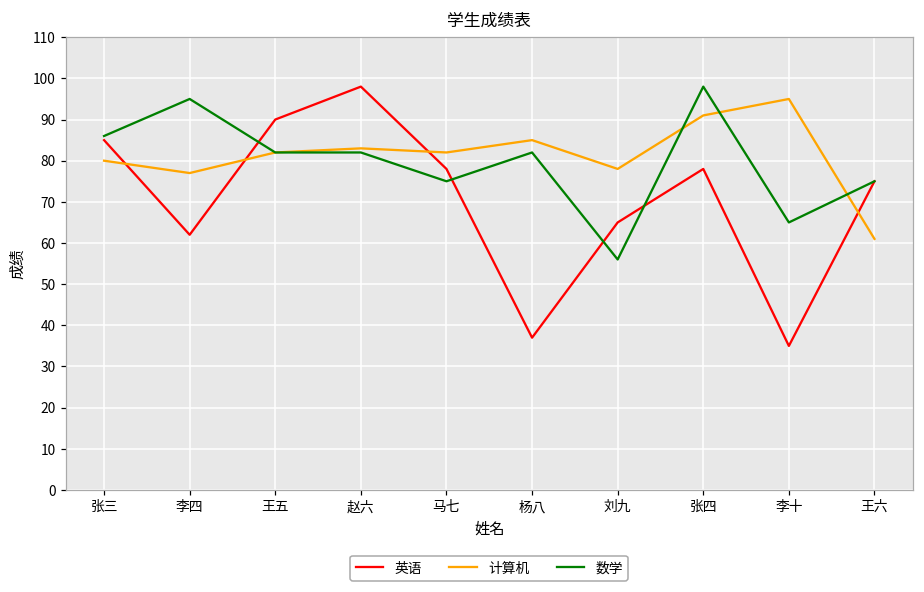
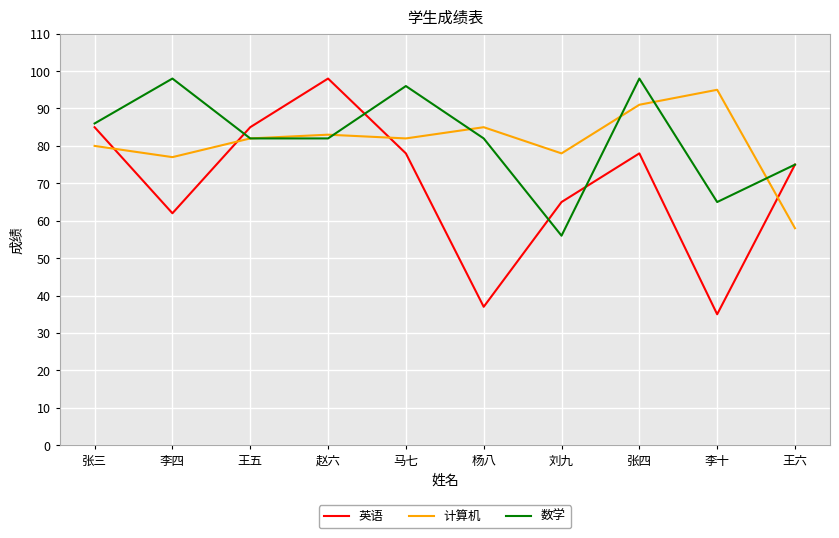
  {
    "英语": {
      "张三": 85,
      "李四": 62,
-     "王五": 90,
+     "王五": 85,
      "赵六": 98,
      "马七": 78,
      "杨八": 37,
      "刘九": 65,
      "张四": 78,
      "李十": 35
    },
    "计算机": {
      "张三": 80,
      "李四": 77,
      "赵六": 83,
      "马七": 82,
      "杨八": 85,
      "刘九": 78,
      "张四": 91,
      "李十": 95,
-     "王六": 61
+     "王六": 58
    },
    "数学": {
      "张三": 86,
-     "李四": 95,
+     "李四": 98,
      "赵六": 82,
-     "马七": 75,
+     "马七": 96,
      "杨八": 82,
      "刘九": 56,
      "张四": 98,
      "李十": 65
    }
  }
